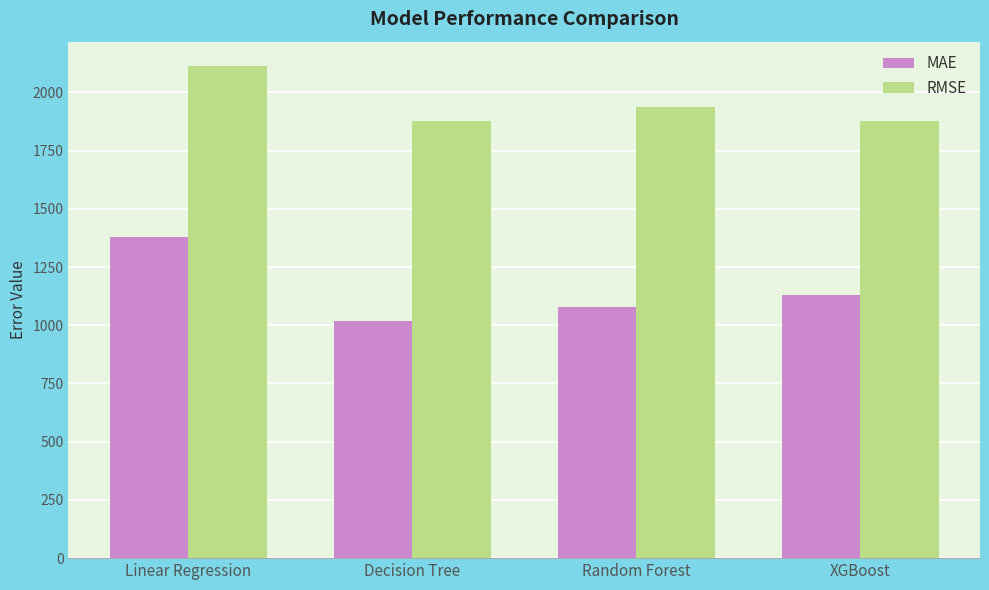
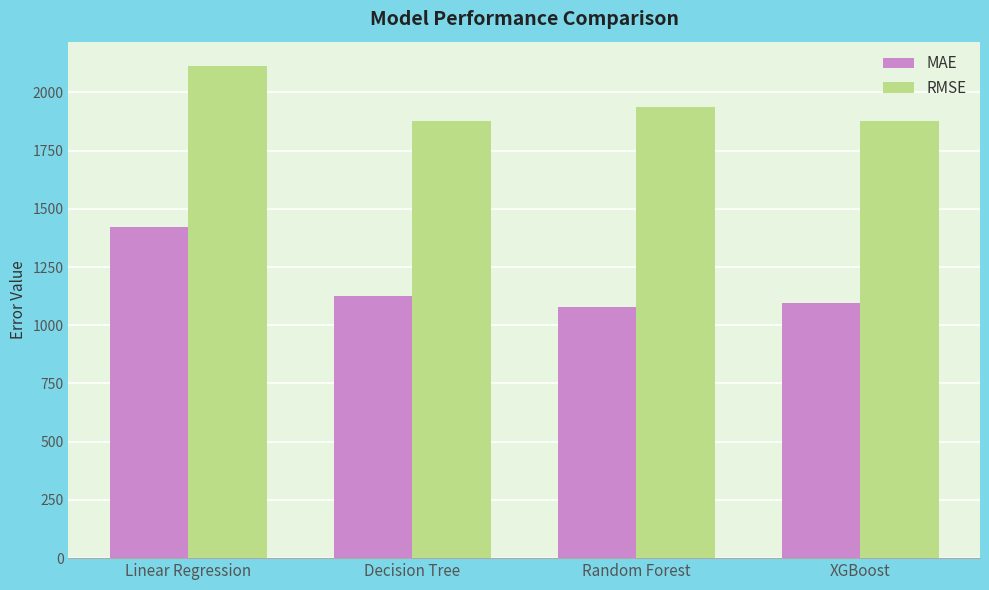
  {
    "MAE": {
-     "Linear Regression": 1380,
-     "Decision Tree": 1020,
+     "Linear Regression": 1420,
+     "Decision Tree": 1130,
      "Random Forest": 1080,
-     "XGBoost": 1130
+     "XGBoost": 1100
    },
    "RMSE": {
      "Linear Regression": 2110,
      "Decision Tree": 1880,
      "Random Forest": 1940,
      "XGBoost": 1880
    }
  }
